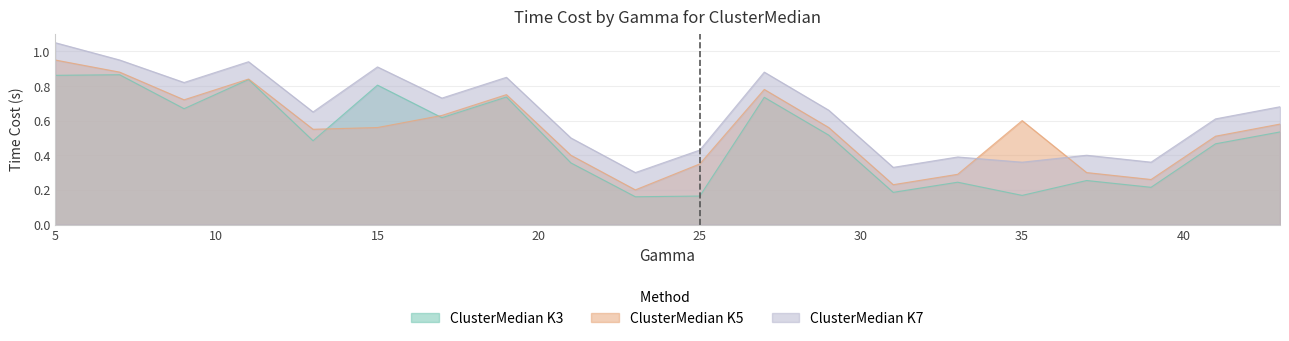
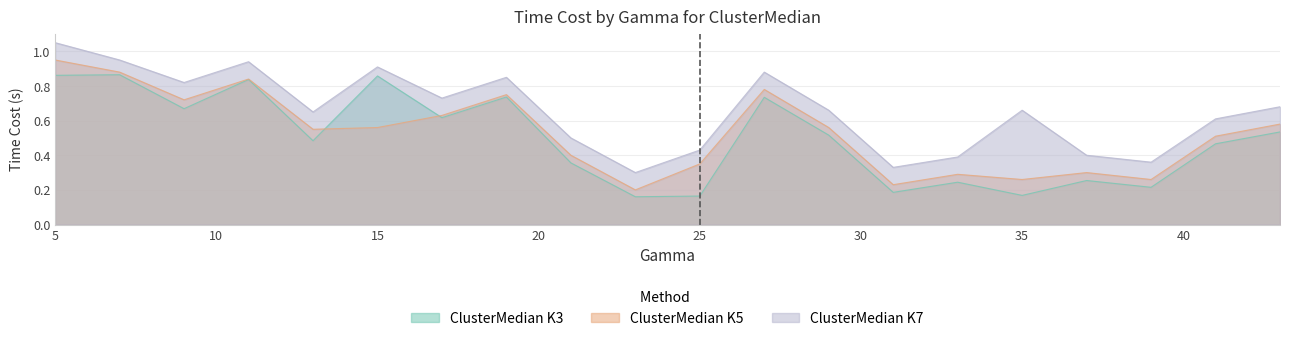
  {
    "ClusterMedian K3": {
      "5": 0.86,
-     "15": 0.80,
+     "15": 0.86,
      "25": 0.16,
      "35": 0.17
    },
    "ClusterMedian K5": {
      "5": 0.95,
      "15": 0.56,
      "25": 0.35,
-     "35": 0.60
+     "35": 0.26
    },
    "ClusterMedian K7": {
      "5": 1.05,
      "15": 0.91,
      "25": 0.43,
-     "35": 0.36
+     "35": 0.66
    }
  }
